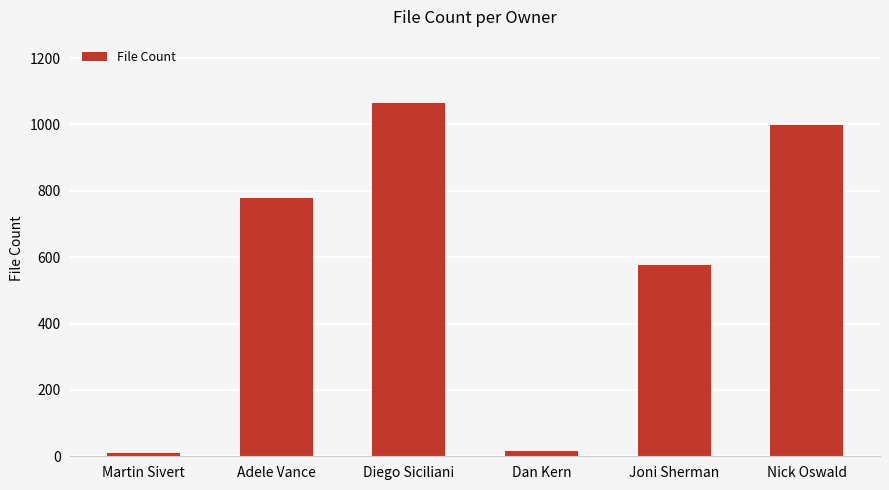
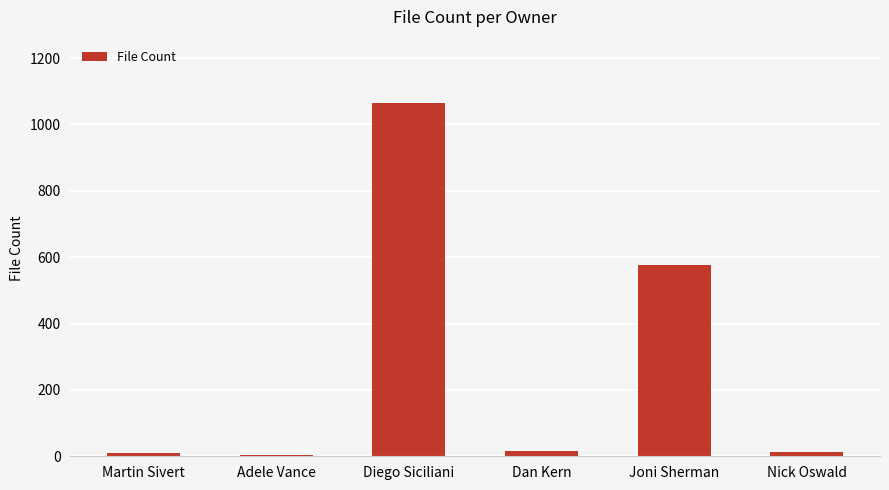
  {
    "Martin Sivert": 10,
-   "Adele Vance": 780,
+   "Adele Vance": 0,
    "Diego Siciliani": 1060,
    "Dan Kern": 20,
    "Joni Sherman": 580,
-   "Nick Oswald": 1000
+   "Nick Oswald": 10
  }
